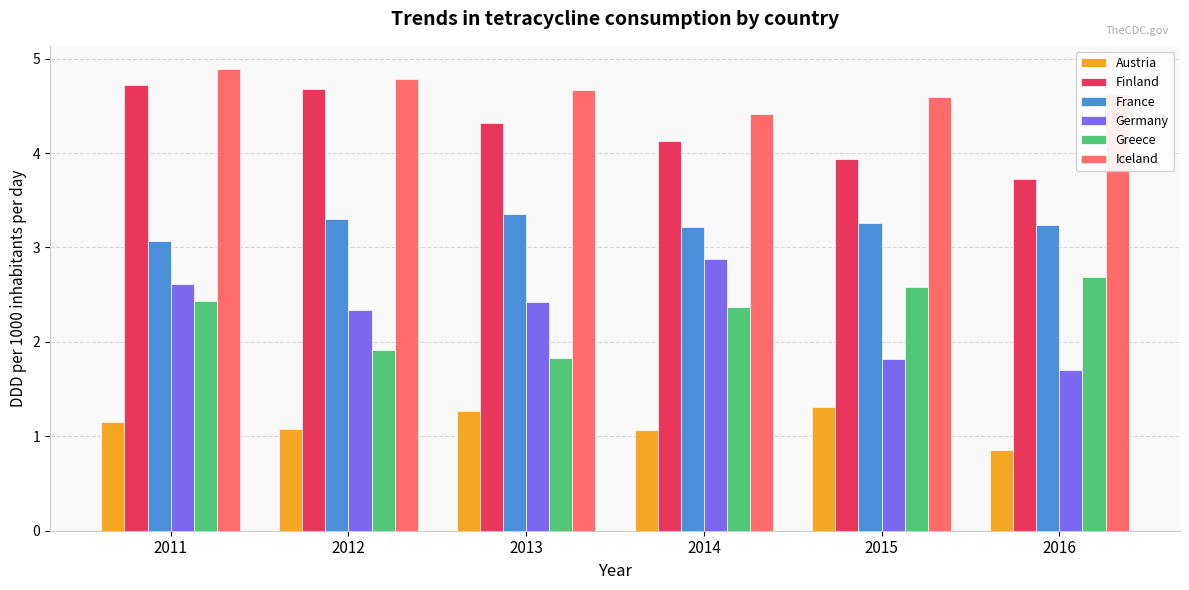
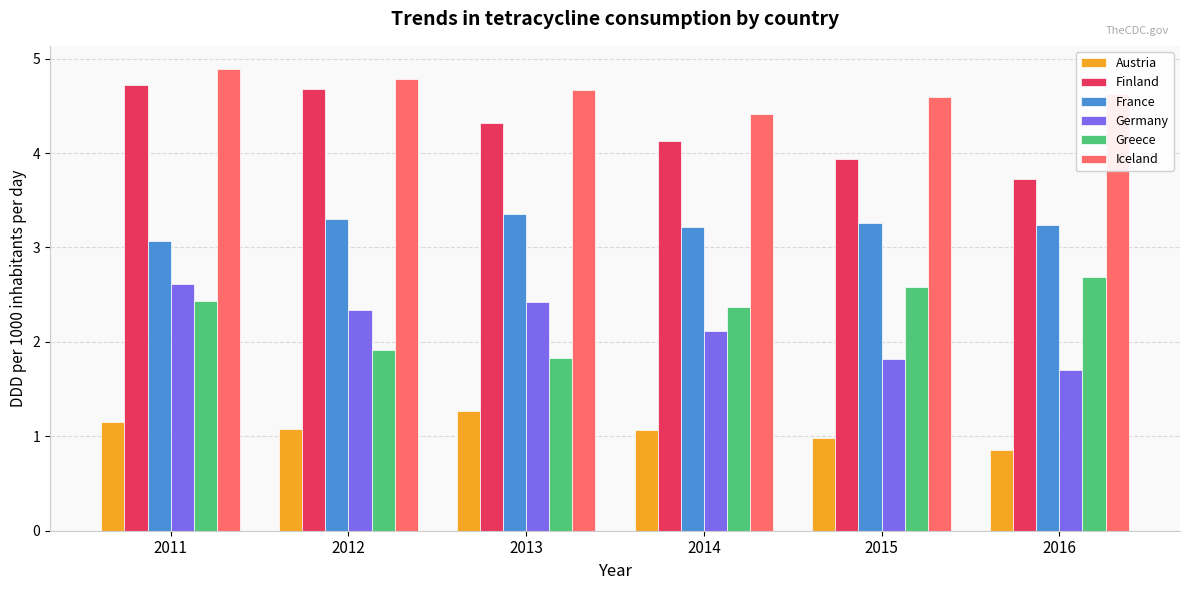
  {
    "Austria": {
      "2011": 1.2,
      "2012": 1.1,
      "2013": 1.3,
      "2014": 1.1,
-     "2015": 1.3,
+     "2015": 1.0,
      "2016": 0.9
    },
    "France": {
      "2011": 3.1,
      "2012": 3.3,
      "2013": 3.4,
      "2014": 3.2,
      "2015": 3.3,
      "2016": 3.2
    },
    "Germany": {
      "2011": 2.6,
      "2012": 2.3,
      "2013": 2.4,
-     "2014": 2.9,
+     "2014": 2.1,
      "2015": 1.8,
      "2016": 1.7
    },
    "Greece": {
      "2011": 2.4,
      "2012": 1.9,
      "2013": 1.8,
      "2014": 2.4,
      "2015": 2.6,
      "2016": 2.7
    }
  }
